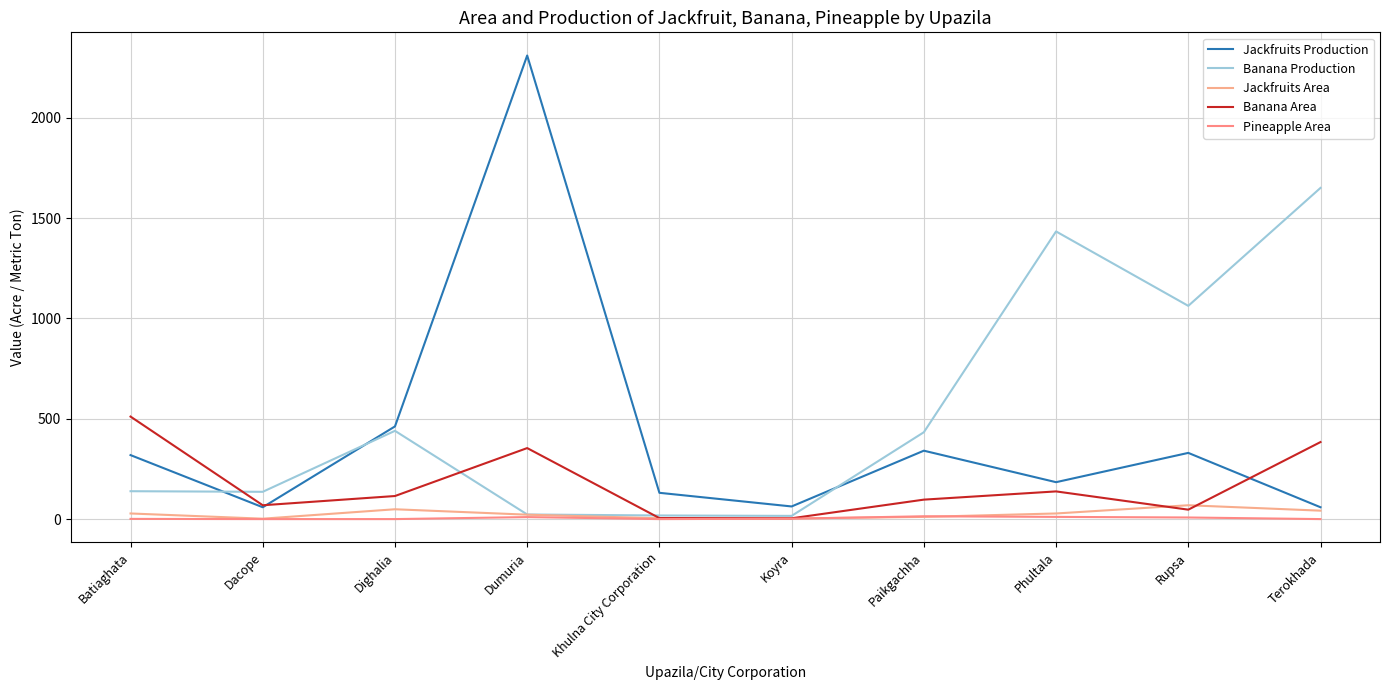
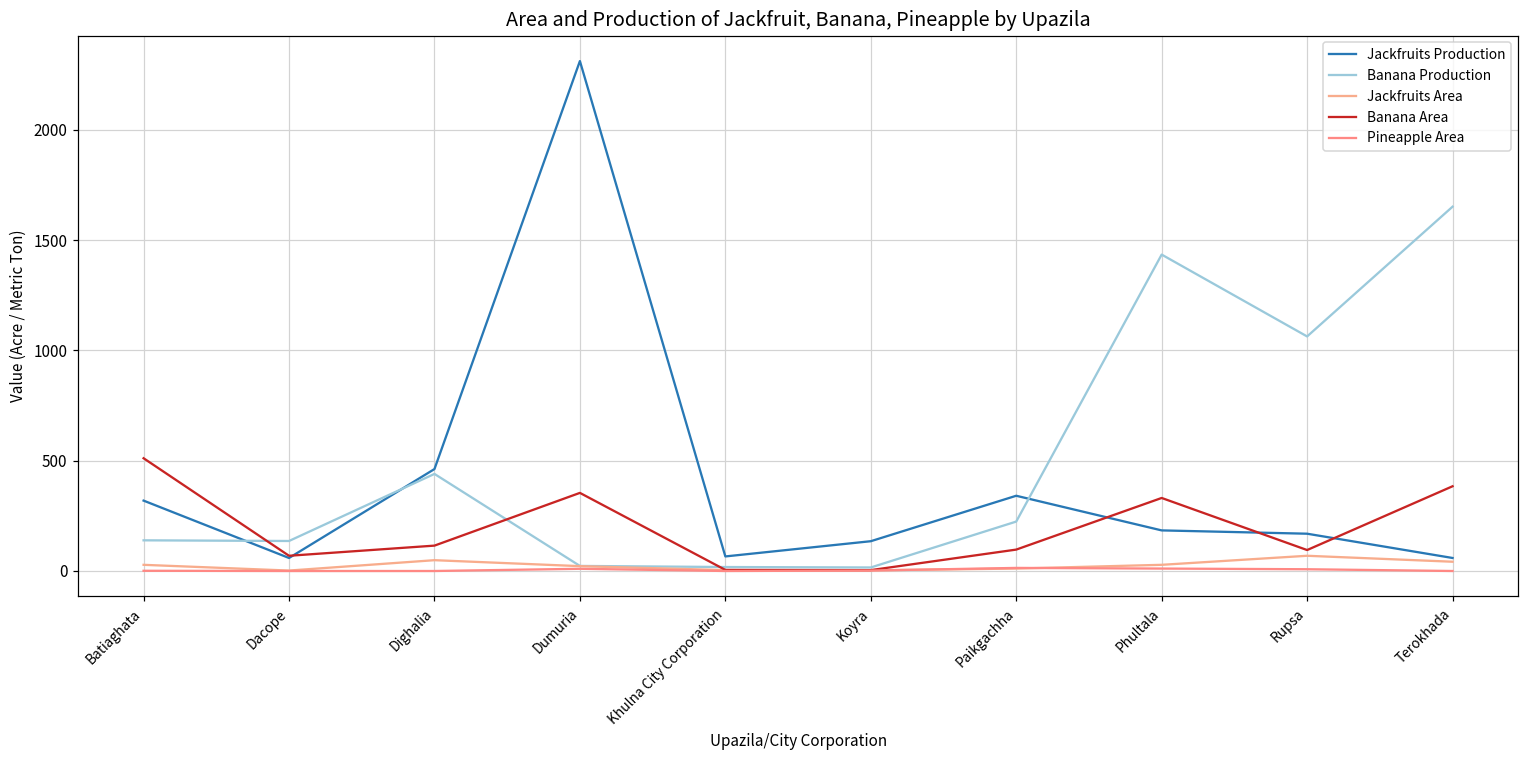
  {
    "Jackfruits Production": {
      "Batiaghata": 320,
      "Dighalia": 460,
      "Dumuria": 2310,
-     "Khulna City Corporation": 130,
-     "Koyra": 60,
+     "Khulna City Corporation": 70,
+     "Koyra": 140,
      "Paikgachha": 340,
      "Phultala": 180,
-     "Rupsa": 330,
+     "Rupsa": 170,
      "Terokhada": 60
    },
    "Banana Production": {
      "Batiaghata": 140,
      "Dacope": 140,
      "Dighalia": 440,
      "Khulna City Corporation": 20,
-     "Paikgachha": 430,
+     "Paikgachha": 220,
      "Phultala": 1430,
      "Rupsa": 1060,
      "Terokhada": 1650
    },
    "Banana Area": {
      "Batiaghata": 510,
      "Dighalia": 120,
      "Dumuria": 350,
      "Paikgachha": 100,
-     "Phultala": 140,
-     "Rupsa": 50,
+     "Phultala": 330,
+     "Rupsa": 100,
      "Terokhada": 380
    }
  }
